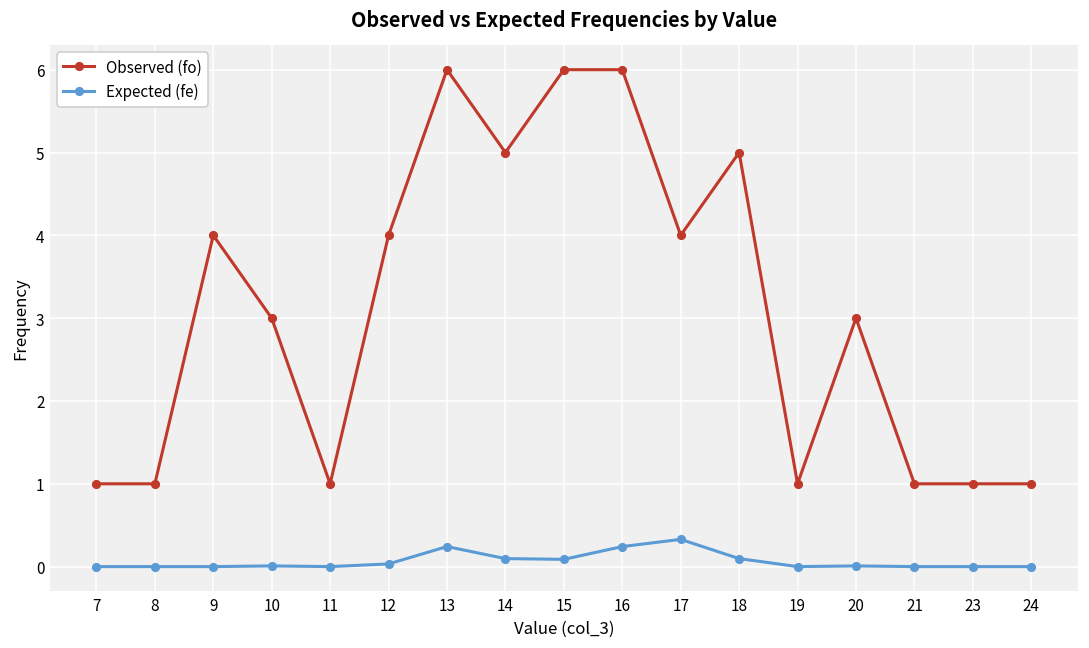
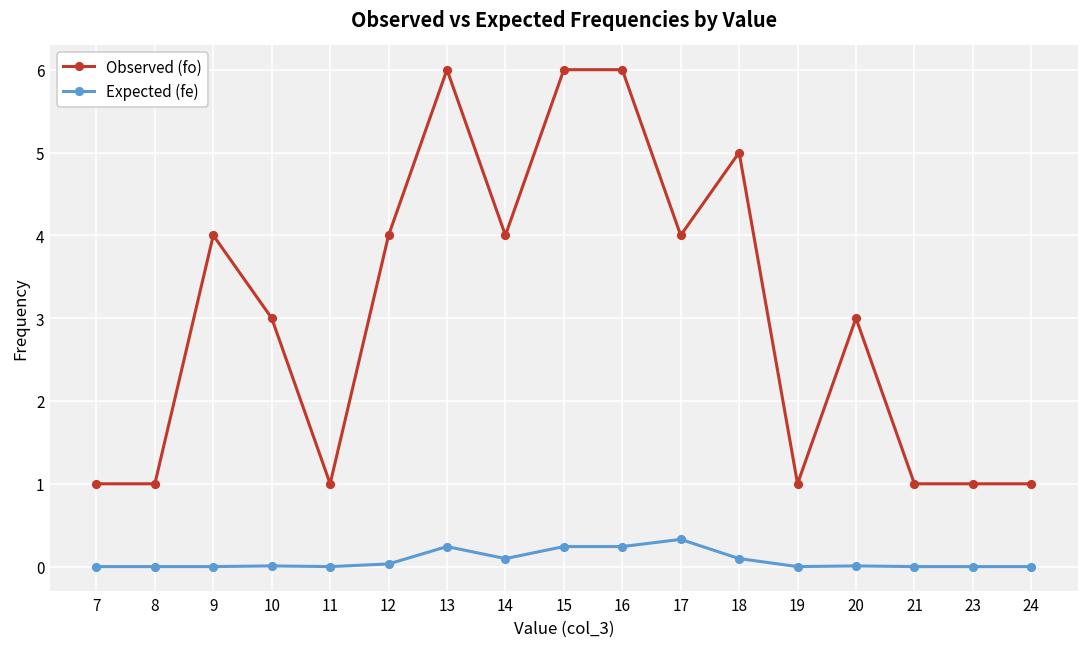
  {
    "Observed (fo)": {
      "7": 1,
      "8": 1,
      "9": 4,
      "10": 3,
      "11": 1,
      "12": 4,
      "13": 6,
-     "14": 5,
+     "14": 4,
      "15": 6,
      "16": 6,
      "17": 4,
      "18": 5,
      "19": 1,
      "20": 3,
      "21": 1,
      "23": 1,
      "24": 1
    },
    "Expected (fe)": {
      "7": 0.0,
      "8": 0.0,
      "9": 0.0,
      "10": 0.0,
      "11": 0.0,
      "12": 0.0,
      "13": 0.2,
      "14": 0.1,
-     "15": 0.1,
+     "15": 0.2,
      "16": 0.2,
      "17": 0.3,
      "18": 0.1,
      "19": 0.0,
      "20": 0.0,
      "21": 0.0,
      "23": 0.0,
      "24": 0.0
    }
  }
